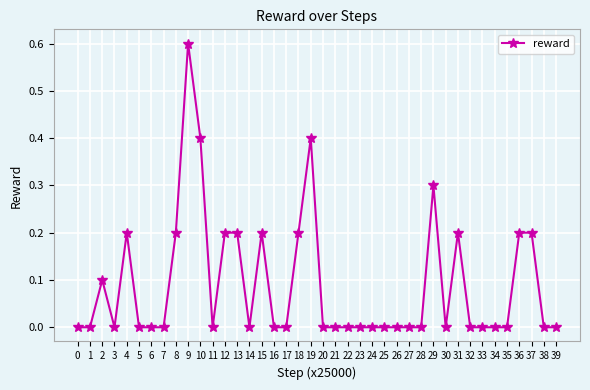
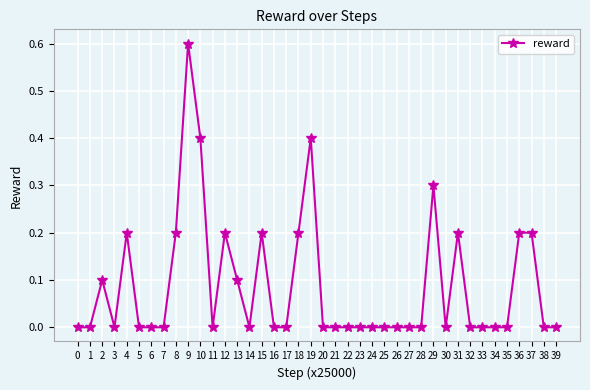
  {
    "0": 0.0,
    "1": 0.0,
    "2": 0.1,
    "3": 0.0,
    "4": 0.2,
    "5": 0.0,
    "6": 0.0,
    "7": 0.0,
    "8": 0.2,
    "9": 0.6,
    "10": 0.4,
    "11": 0.0,
    "12": 0.2,
-   "13": 0.2,
+   "13": 0.1,
    "14": 0.0,
    "15": 0.2,
    "16": 0.0,
    "17": 0.0,
    "18": 0.2,
    "19": 0.4,
    "20": 0.0,
    "21": 0.0,
    "22": 0.0,
    "23": 0.0,
    "24": 0.0,
    "25": 0.0,
    "26": 0.0,
    "27": 0.0,
    "28": 0.0,
    "29": 0.3,
    "30": 0.0,
    "31": 0.2,
    "32": 0.0,
    "33": 0.0,
    "34": 0.0,
    "35": 0.0,
    "36": 0.2,
    "37": 0.2,
    "38": 0.0,
    "39": 0.0
  }
